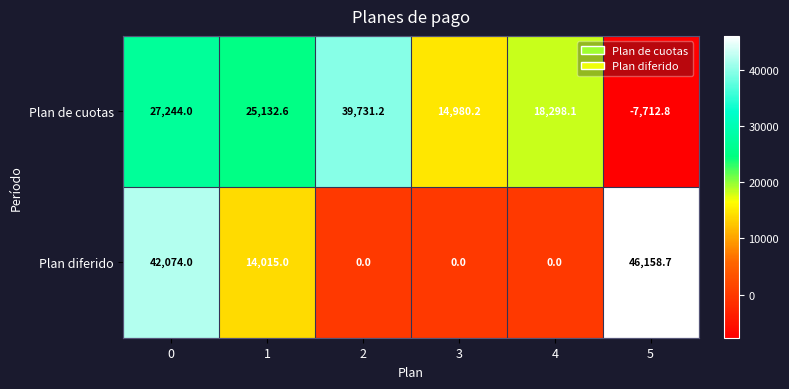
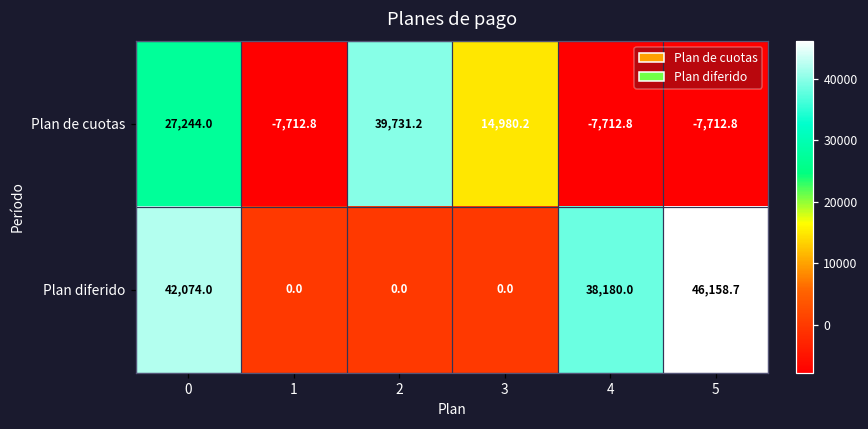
  {
    "Plan de cuotas": {
      "0": "27,244.0",
-     "1": "25,132.6",
+     "1": "-7,712.8",
      "2": "39,731.2",
      "3": "14,980.2",
-     "4": "18,298.1",
+     "4": "-7,712.8",
      "5": "-7,712.8"
    },
    "Plan diferido": {
      "0": "42,074.0",
-     "1": "14,015.0",
+     "1": "0.0",
      "2": "0.0",
      "3": "0.0",
-     "4": "0.0",
+     "4": "38,180.0",
      "5": "46,158.7"
    }
  }
